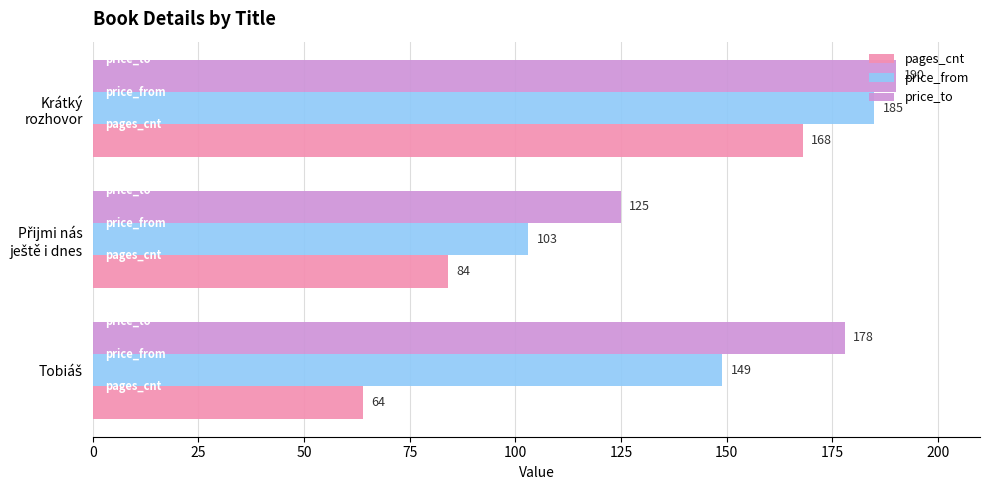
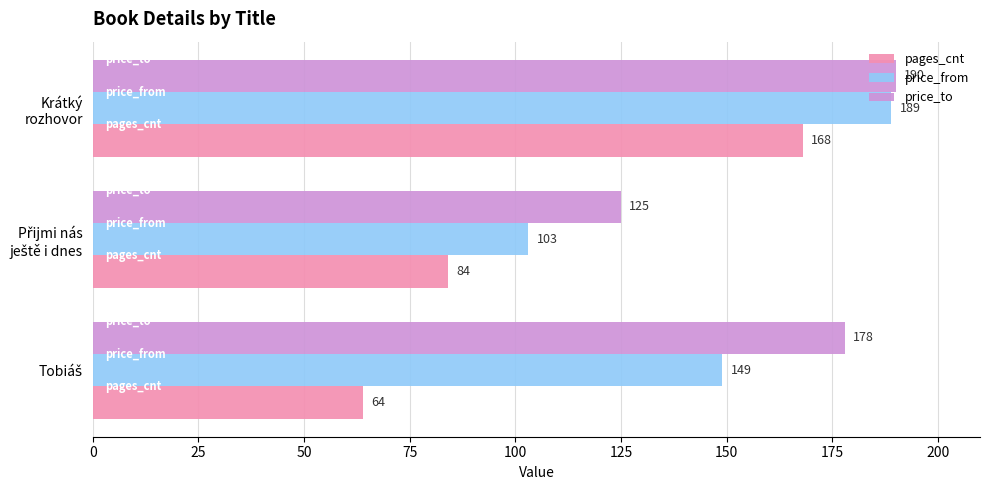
  {
    "price_from": {
-     "Krátký rozhovor": 185,
+     "Krátký rozhovor": 189,
      "Přijmi nás ještě i dnes": 103,
      "Tobiáš": 149
    }
  }
